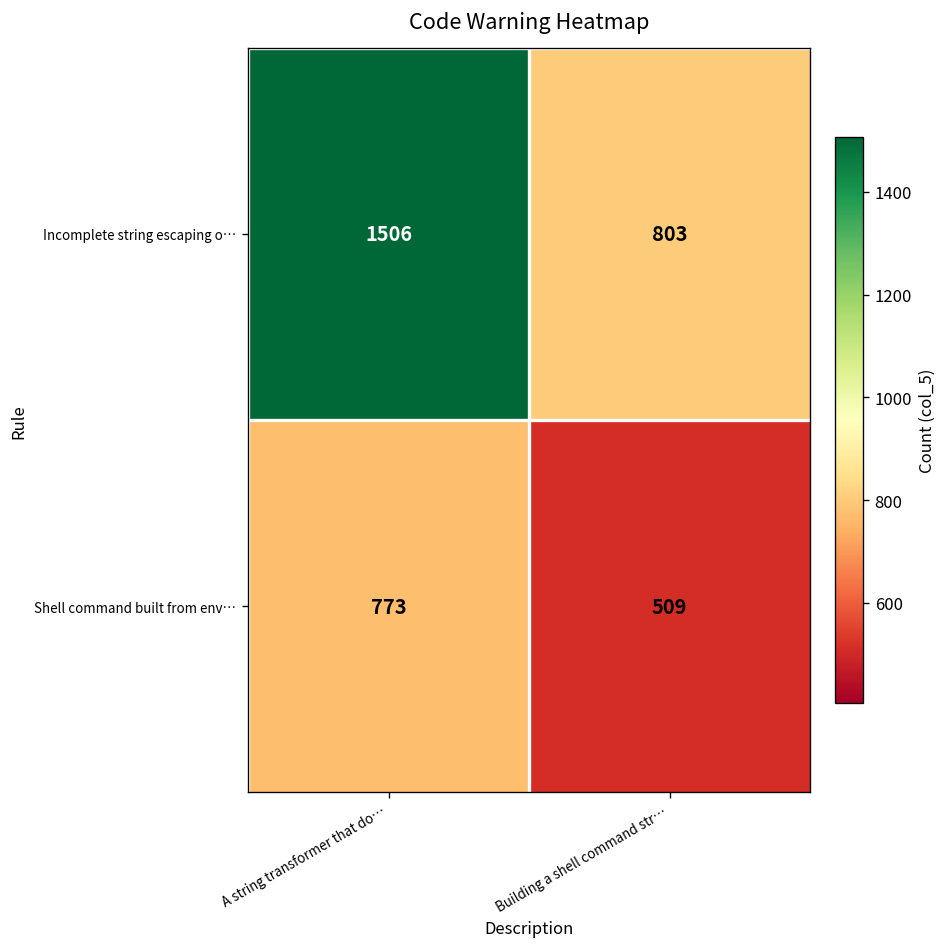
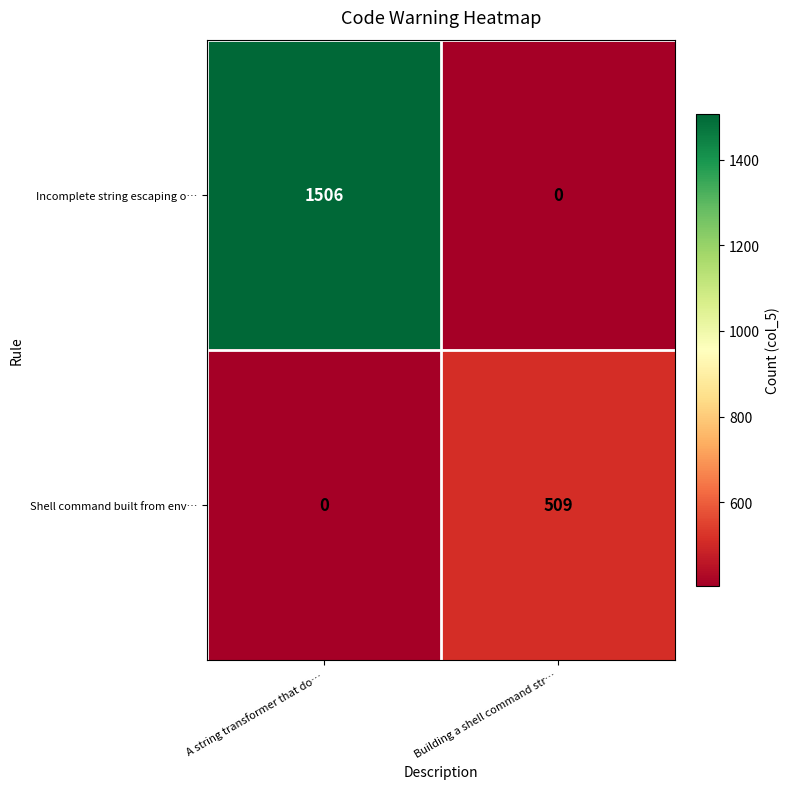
  {
    "Incomplete string escaping o…": {
      "A string transformer that do…": 1506,
-     "Building a shell command str…": 803
+     "Building a shell command str…": 0
    },
    "Shell command built from env…": {
-     "A string transformer that do…": 773,
+     "A string transformer that do…": 0,
      "Building a shell command str…": 509
    }
  }
